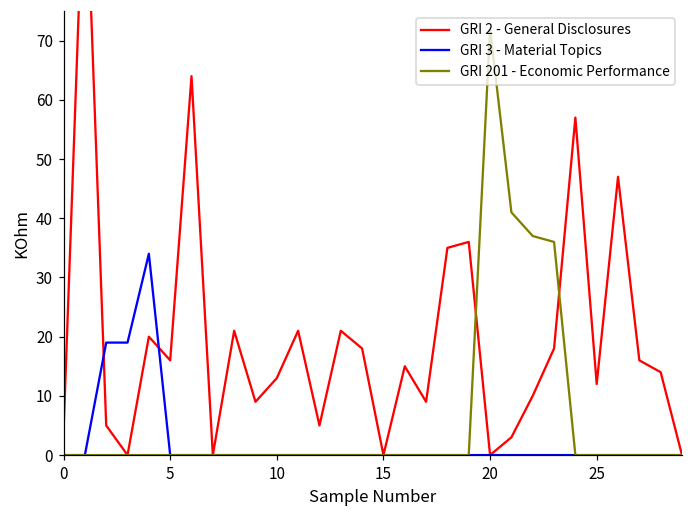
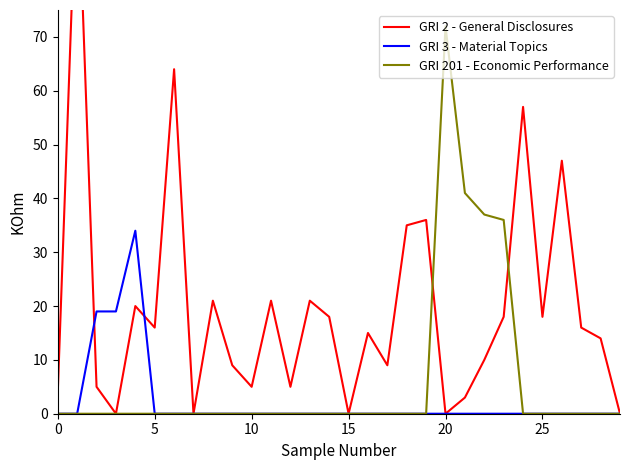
  {
    "GRI 2 - General Disclosures": {
      "0": 4,
      "5": 16,
-     "10": 13,
-     "25": 12
+     "10": 5,
+     "25": 18
    }
  }
